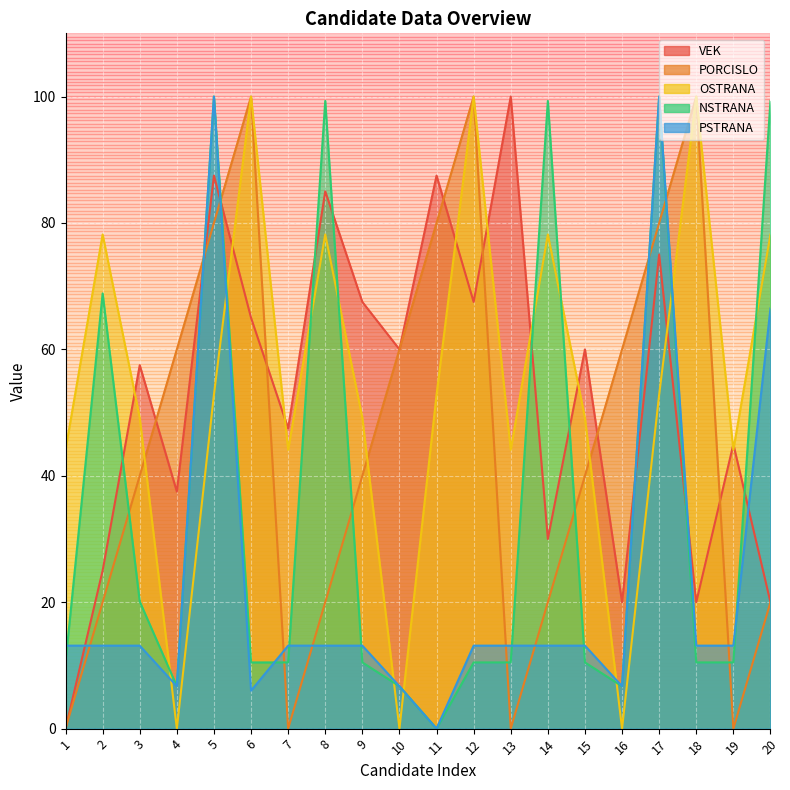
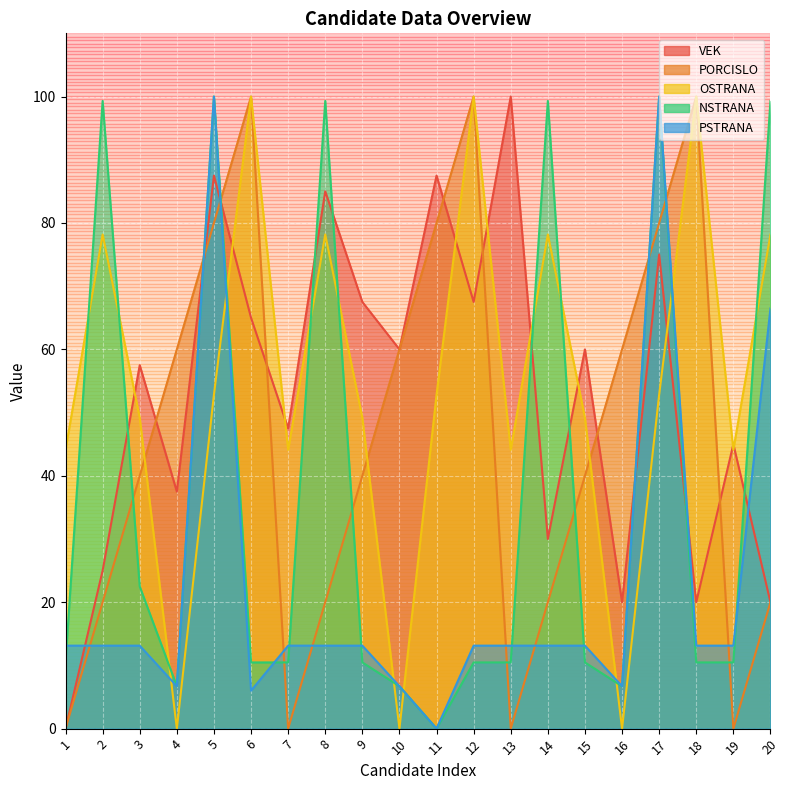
  {
    "OSTRANA": {
      "1": 44,
      "2": 78,
      "3": 49,
      "4": 0,
      "5": 53,
      "7": 44,
      "8": 78,
      "9": 49,
      "10": 0,
      "11": 53,
      "13": 44,
      "14": 78,
      "15": 49,
      "16": 0,
      "17": 53,
      "19": 44,
      "20": 78
    },
    "NSTRANA": {
      "1": 10,
-     "2": 69,
-     "3": 20,
+     "2": 99,
+     "3": 22,
      "6": 10,
      "7": 10,
      "8": 99,
      "9": 10,
      "12": 10,
      "13": 10,
      "14": 99,
      "15": 10,
      "18": 10,
      "19": 10,
      "20": 99
    },
    "PSTRANA": {
      "1": 13,
      "2": 13,
      "3": 13,
      "6": 6,
      "7": 13,
      "8": 13,
      "9": 13,
      "12": 13,
      "13": 13,
      "14": 13,
      "15": 13,
      "18": 13,
      "19": 13,
      "20": 66
    }
  }
